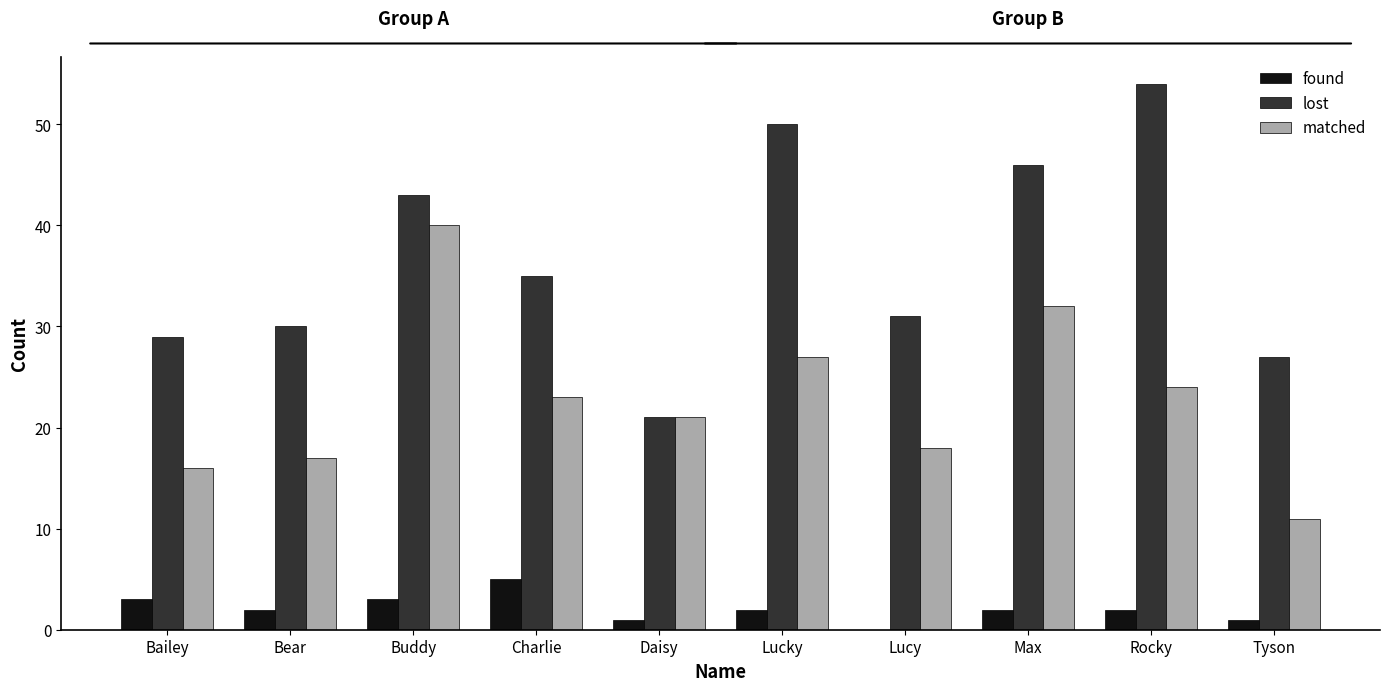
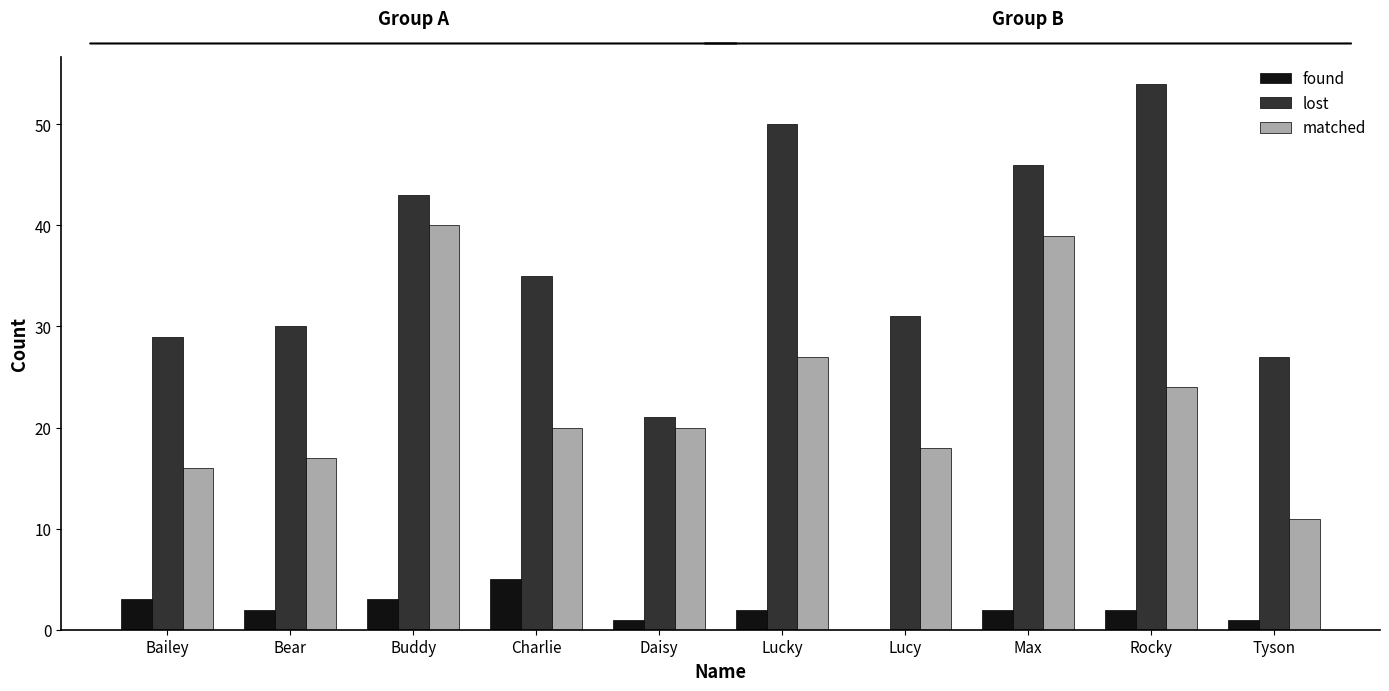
  {
    "matched": {
      "Bailey": 16,
      "Bear": 17,
      "Buddy": 40,
-     "Charlie": 23,
-     "Daisy": 21,
+     "Charlie": 20,
+     "Daisy": 20,
      "Lucky": 27,
      "Lucy": 18,
-     "Max": 32,
+     "Max": 39,
      "Rocky": 24,
      "Tyson": 11
    }
  }
